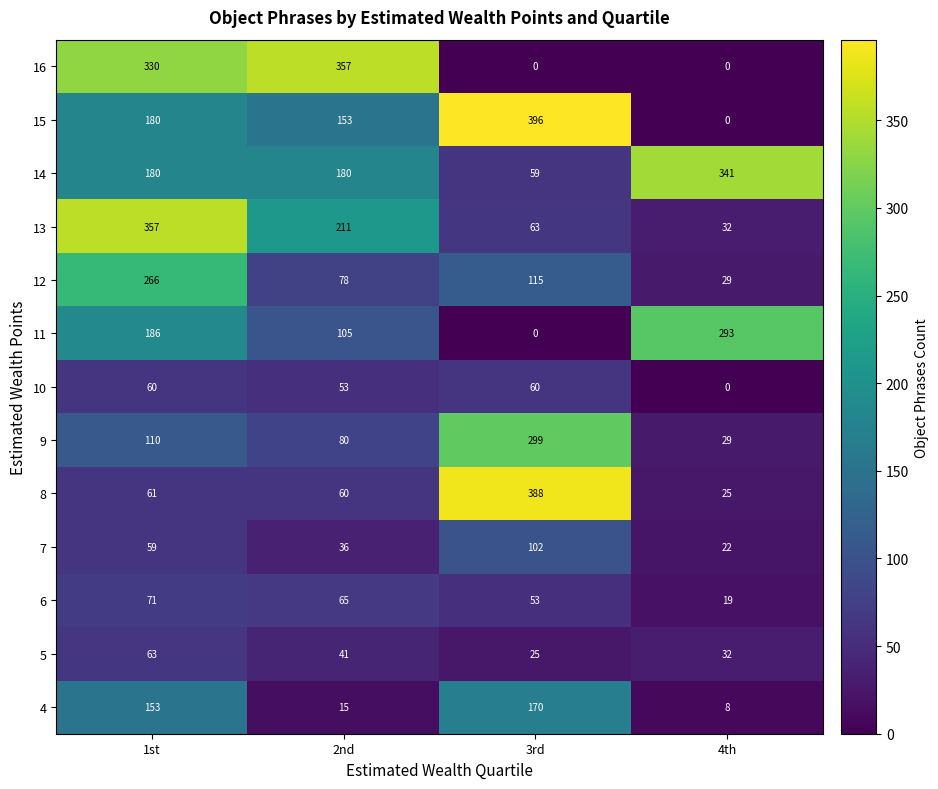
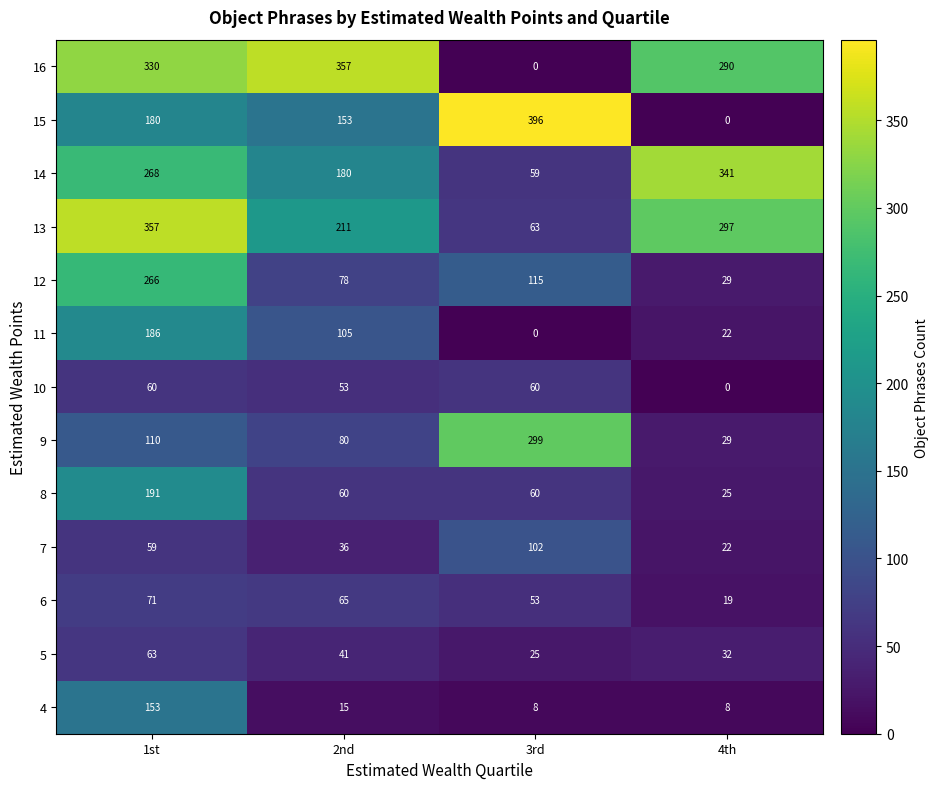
  {
    "16": {
      "1st": 330,
      "2nd": 357,
      "3rd": 0,
-     "4th": 0
+     "4th": 290
    },
    "15": {
      "1st": 180,
      "2nd": 153,
      "3rd": 396,
      "4th": 0
    },
    "14": {
-     "1st": 180,
+     "1st": 268,
      "2nd": 180,
      "3rd": 59,
      "4th": 341
    },
    "13": {
      "1st": 357,
      "2nd": 211,
      "3rd": 63,
-     "4th": 32
+     "4th": 297
    },
    "12": {
      "1st": 266,
      "2nd": 78,
      "3rd": 115,
      "4th": 29
    },
    "11": {
      "1st": 186,
      "2nd": 105,
      "3rd": 0,
-     "4th": 293
+     "4th": 22
    },
    "10": {
      "1st": 60,
      "2nd": 53,
      "3rd": 60,
      "4th": 0
    },
    "9": {
      "1st": 110,
      "2nd": 80,
      "3rd": 299,
      "4th": 29
    },
    "8": {
-     "1st": 61,
+     "1st": 191,
      "2nd": 60,
-     "3rd": 388,
+     "3rd": 60,
      "4th": 25
    },
    "7": {
      "1st": 59,
      "2nd": 36,
      "3rd": 102,
      "4th": 22
    },
    "6": {
      "1st": 71,
      "2nd": 65,
      "3rd": 53,
      "4th": 19
    },
    "5": {
      "1st": 63,
      "2nd": 41,
      "3rd": 25,
      "4th": 32
    },
    "4": {
      "1st": 153,
      "2nd": 15,
-     "3rd": 170,
+     "3rd": 8,
      "4th": 8
    }
  }
